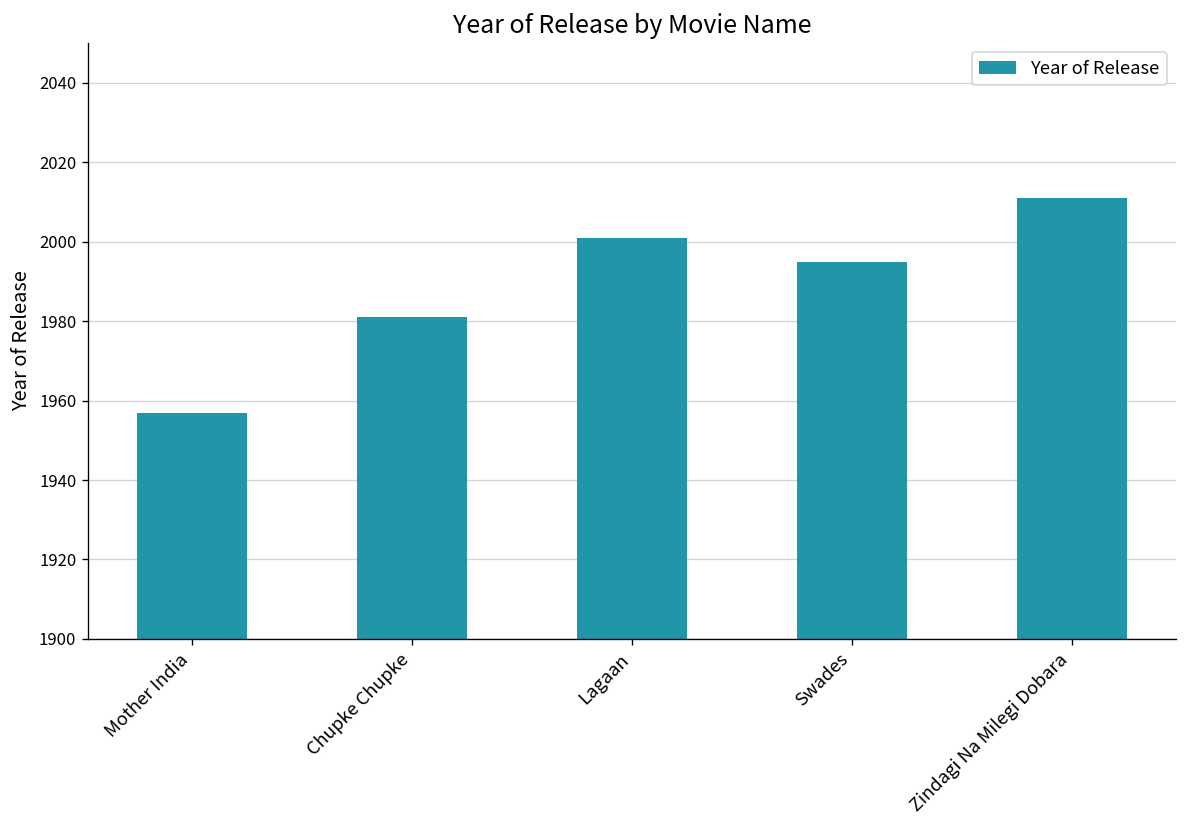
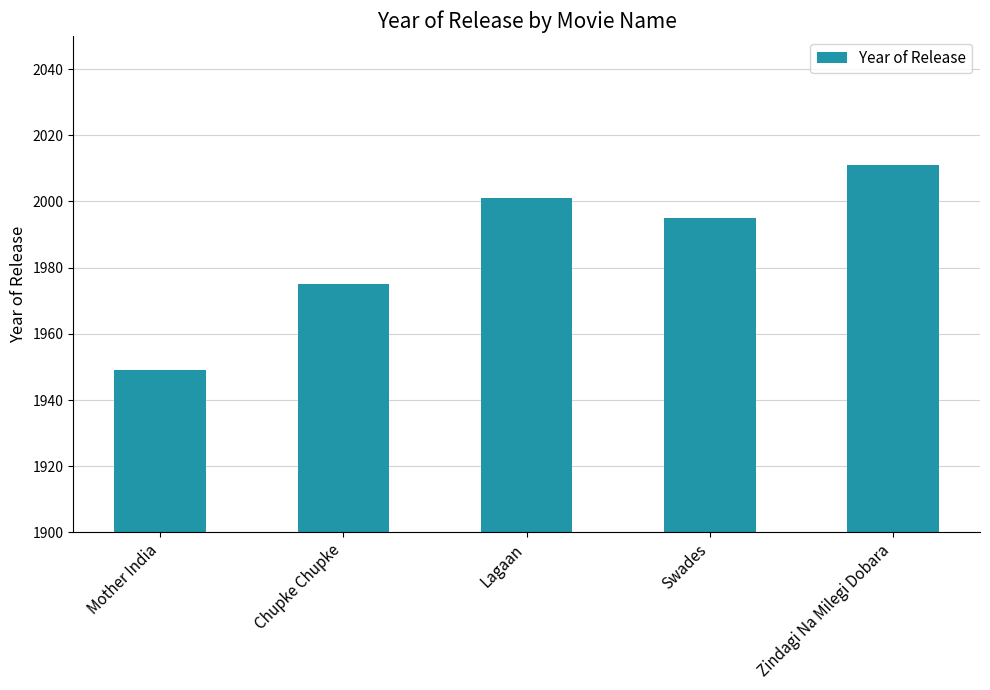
  {
-   "Mother India": 1957,
-   "Chupke Chupke": 1981,
+   "Mother India": 1949,
+   "Chupke Chupke": 1975,
    "Lagaan": 2001,
    "Swades": 1995,
    "Zindagi Na Milegi Dobara": 2011
  }
